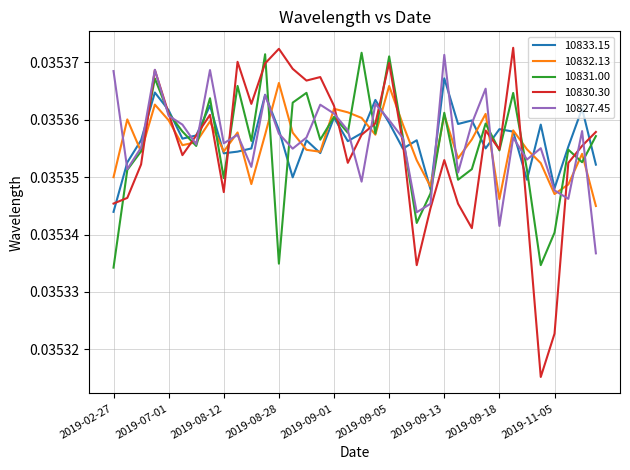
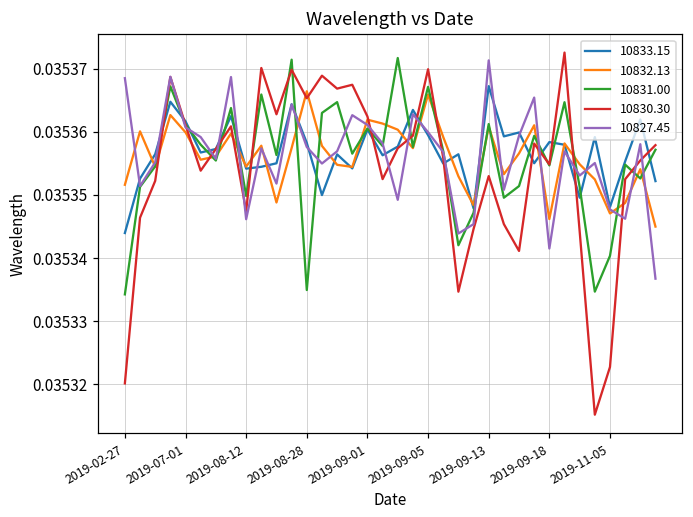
  {
    "10833.15": {
      "2019-02-27": 0.035344,
      "2019-07-01": 0.035362,
      "2019-08-28": 0.035358,
      "2019-09-05": 0.035359,
      "2019-09-13": 0.035367,
      "2019-09-18": 0.035358
    },
    "10832.13": {
-     "2019-02-27": 0.035350,
+     "2019-02-27": 0.035352,
      "2019-07-01": 0.035360,
      "2019-08-28": 0.035366,
      "2019-09-01": 0.035362,
      "2019-09-05": 0.035366,
      "2019-09-18": 0.035346,
      "2019-11-05": 0.035347
    },
    "10831.00": {
      "2019-02-27": 0.035334,
      "2019-08-12": 0.035350,
      "2019-08-28": 0.035335,
-     "2019-09-05": 0.035371,
+     "2019-09-05": 0.035367,
      "2019-11-05": 0.035340
    },
    "10830.30": {
-     "2019-02-27": 0.035345,
+     "2019-02-27": 0.035320,
      "2019-08-12": 0.035347,
-     "2019-08-28": 0.035372,
+     "2019-08-28": 0.035365,
      "2019-09-01": 0.035362,
      "2019-09-05": 0.035370,
      "2019-09-13": 0.035353,
      "2019-11-05": 0.035323
    },
    "10827.45": {
      "2019-02-27": 0.035368,
-     "2019-08-12": 0.035356,
+     "2019-08-12": 0.035346,
      "2019-08-28": 0.035358,
      "2019-09-01": 0.035361,
      "2019-09-05": 0.035360,
      "2019-09-13": 0.035371,
      "2019-09-18": 0.035342
    }
  }
